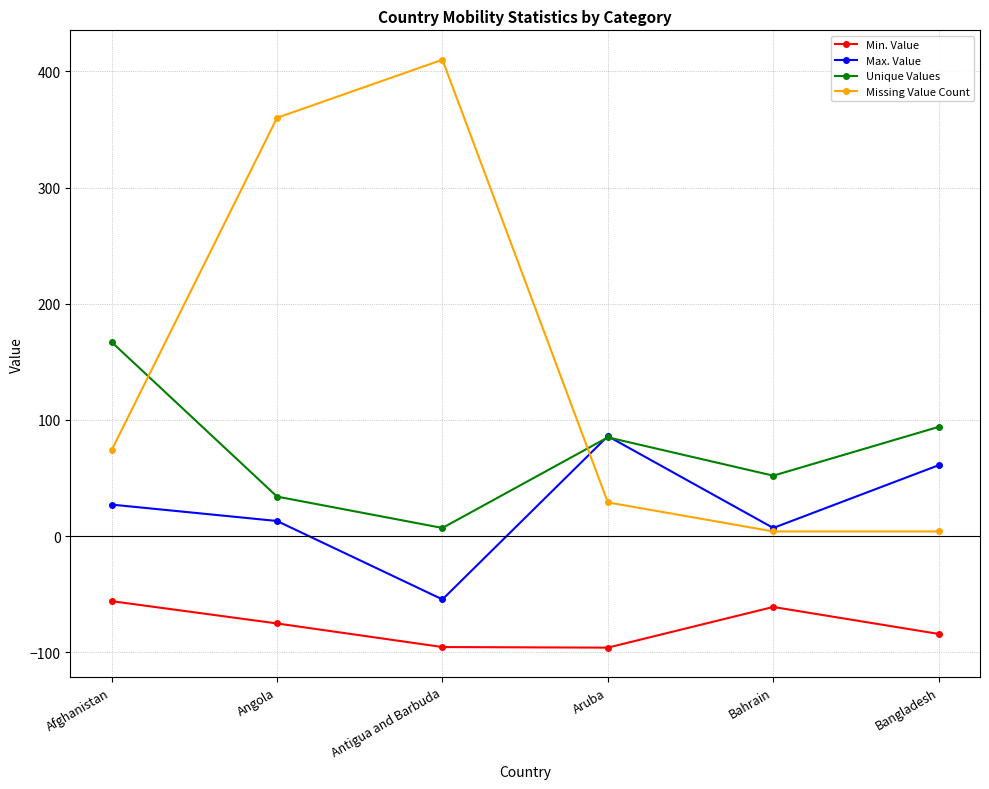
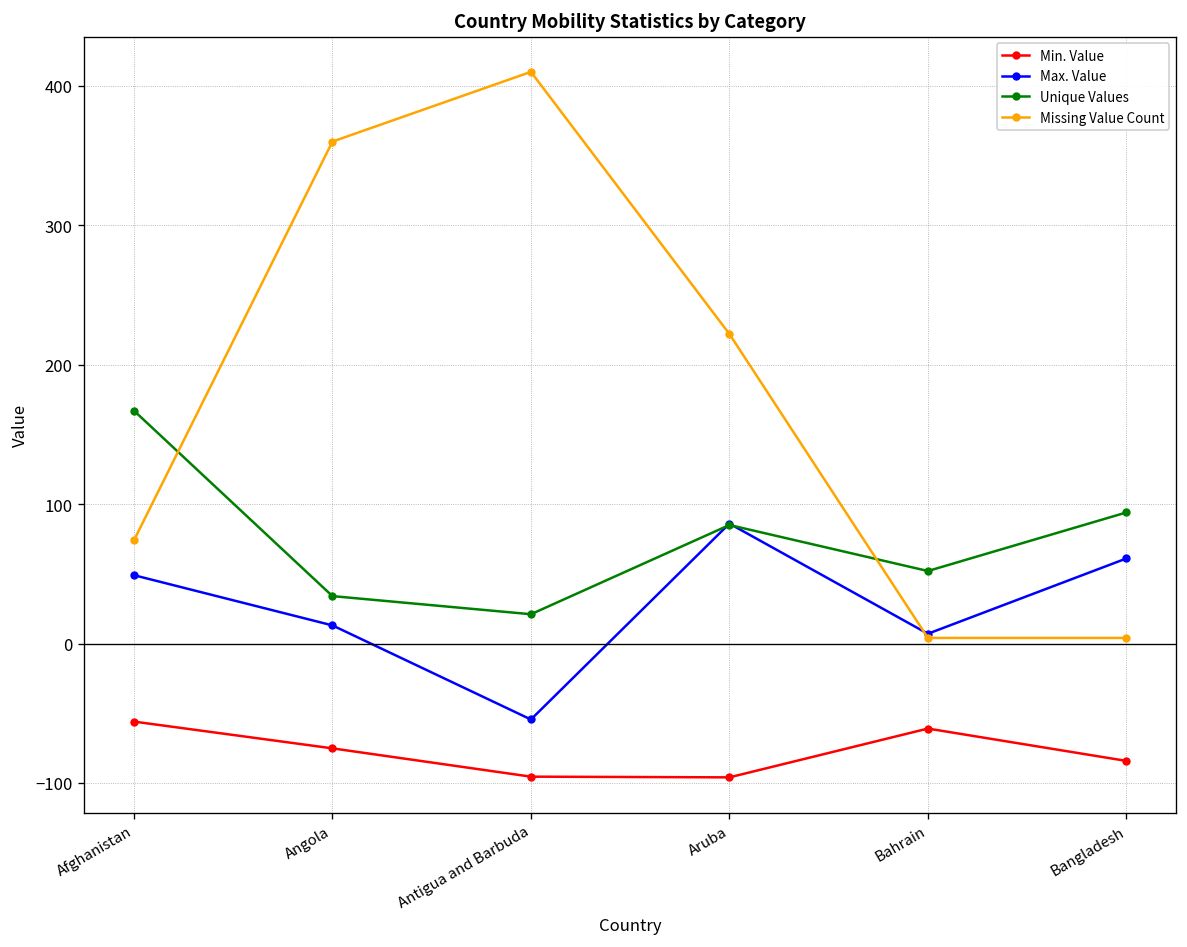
  {
    "Min. Value": {
      "Afghanistan": -56,
      "Angola": -75,
      "Antigua and Barbuda": -96,
      "Aruba": -96,
      "Bahrain": -61,
      "Bangladesh": -84
    },
    "Max. Value": {
-     "Afghanistan": 27,
+     "Afghanistan": 49,
      "Angola": 13,
      "Antigua and Barbuda": -55,
      "Bahrain": 7,
      "Bangladesh": 61
    },
    "Unique Values": {
      "Afghanistan": 167,
      "Angola": 34,
-     "Antigua and Barbuda": 7,
+     "Antigua and Barbuda": 21,
      "Bahrain": 52,
      "Bangladesh": 94
    },
    "Missing Value Count": {
      "Afghanistan": 74,
      "Angola": 360,
      "Antigua and Barbuda": 410,
-     "Aruba": 29,
+     "Aruba": 222,
      "Bahrain": 4,
      "Bangladesh": 4
    }
  }
